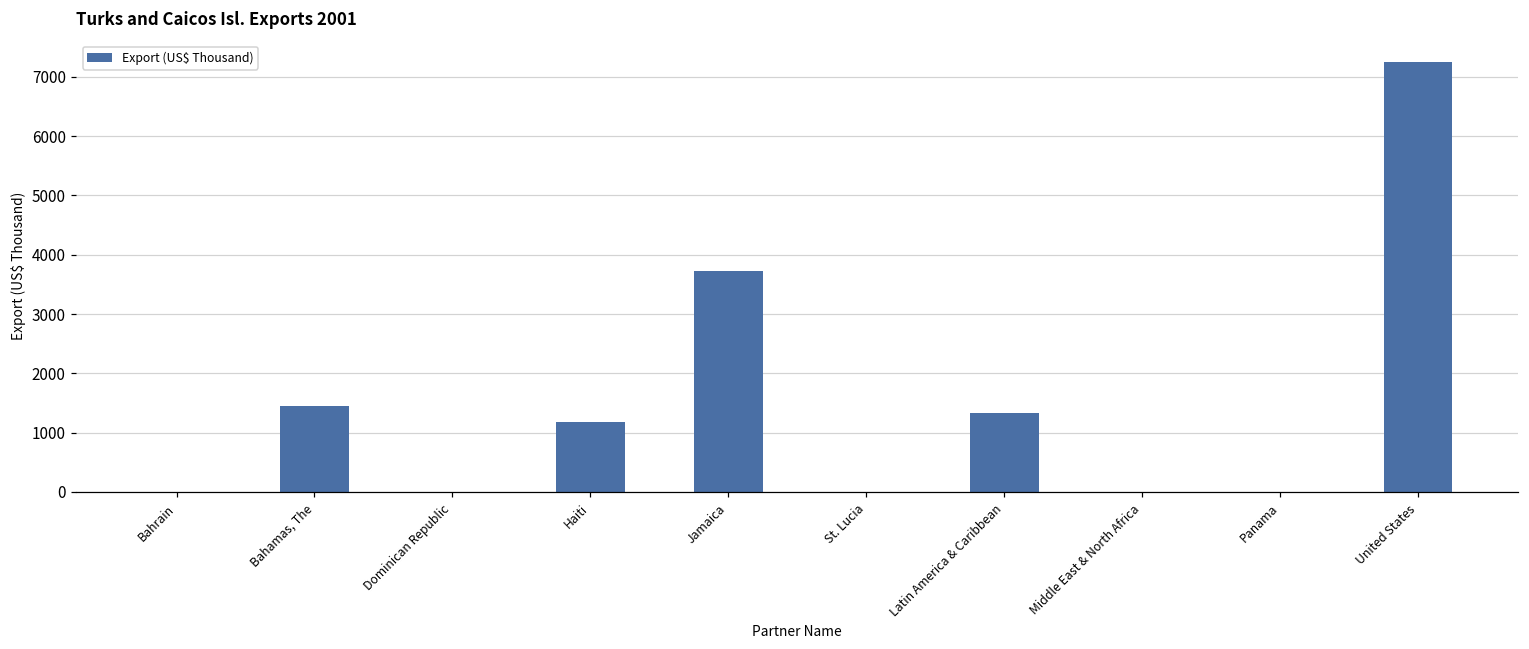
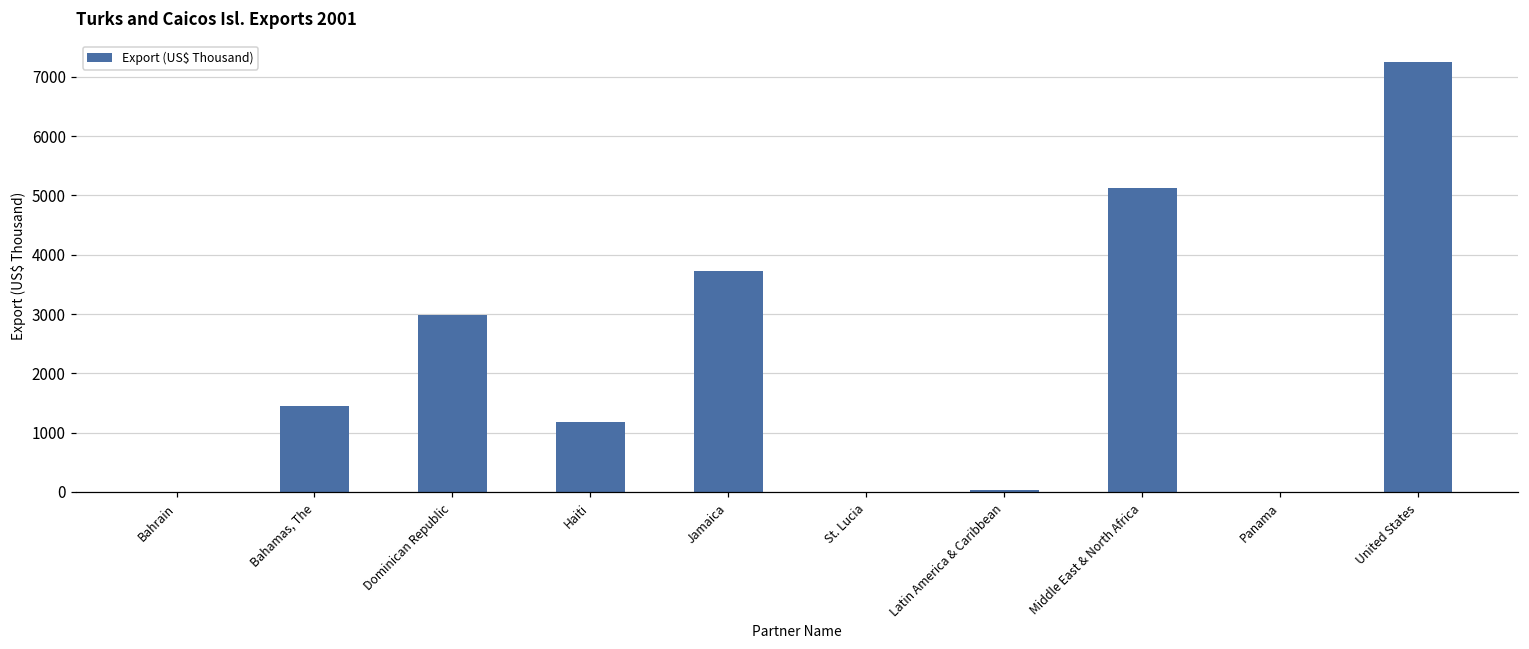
  {
    "Bahamas, The": 1400,
-   "Dominican Republic": 0,
+   "Dominican Republic": 3000,
    "Haiti": 1200,
    "Jamaica": 3700,
-   "Latin America & Caribbean": 1300,
-   "Middle East & North Africa": 0,
+   "Latin America & Caribbean": 0,
+   "Middle East & North Africa": 5100,
    "United States": 7200
  }
